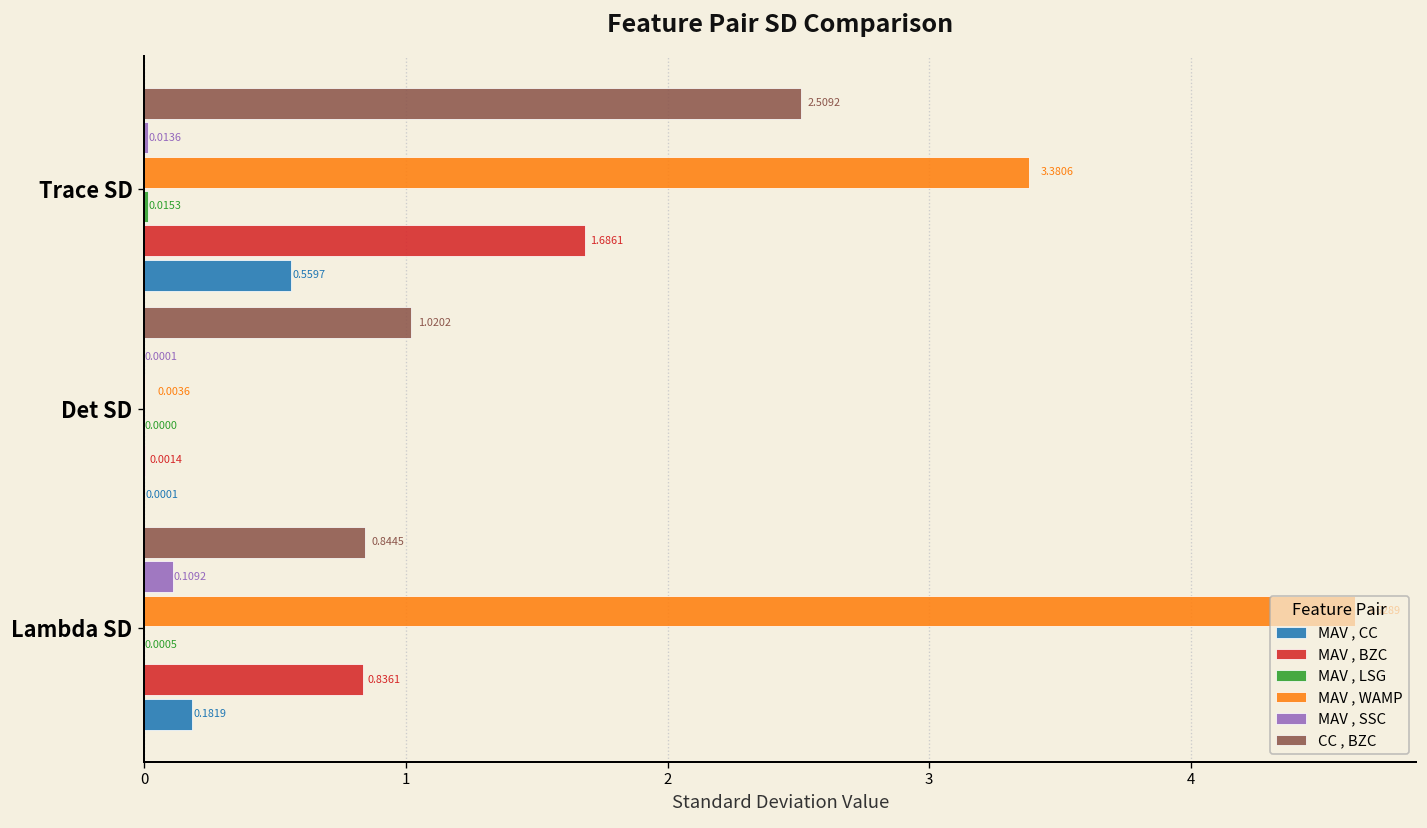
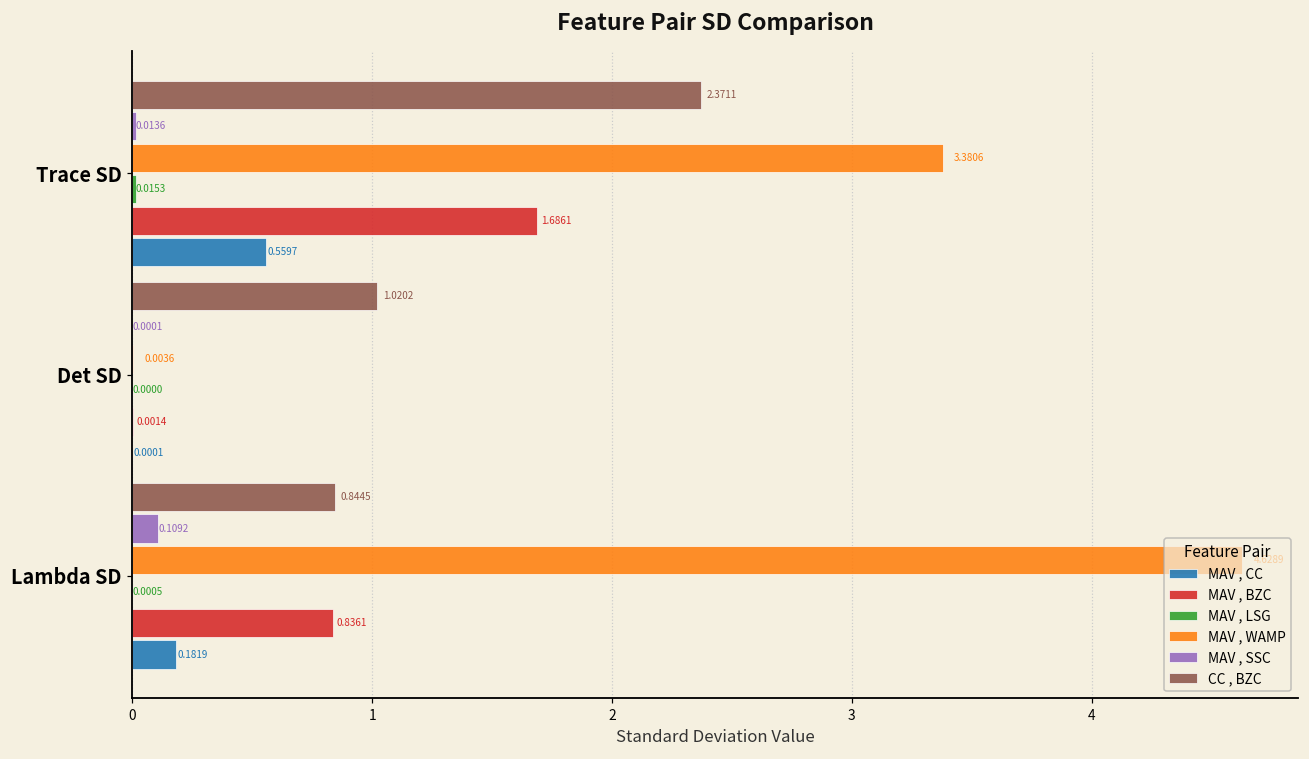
  {
    "MAV , CC": {
      "Trace SD": 0.5597,
      "Det SD": 0.0001,
      "Lambda SD": 0.1819
    },
    "MAV , BZC": {
      "Trace SD": 1.6861,
      "Det SD": 0.0014,
      "Lambda SD": 0.8361
    },
    "MAV , LSG": {
      "Trace SD": 0.0153,
      "Det SD": 0.0000,
      "Lambda SD": 0.0005
    },
    "MAV , WAMP": {
      "Trace SD": 3.3806,
      "Det SD": 0.0036
    },
    "MAV , SSC": {
      "Trace SD": 0.0136,
      "Det SD": 0.0001,
      "Lambda SD": 0.1092
    },
    "CC , BZC": {
-     "Trace SD": 2.5092,
+     "Trace SD": 2.3711,
      "Det SD": 1.0202,
      "Lambda SD": 0.8445
    }
  }
